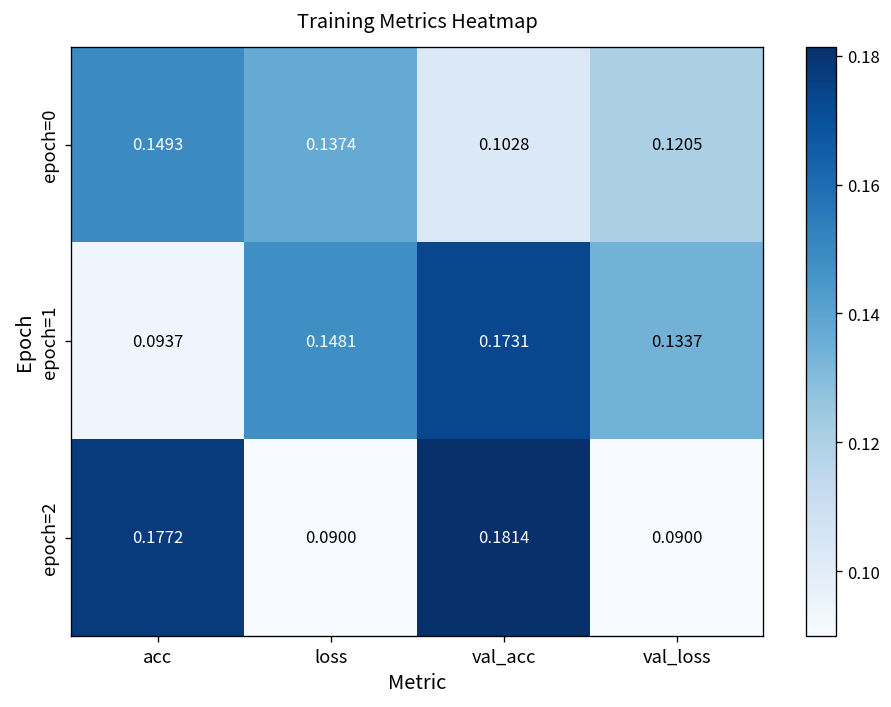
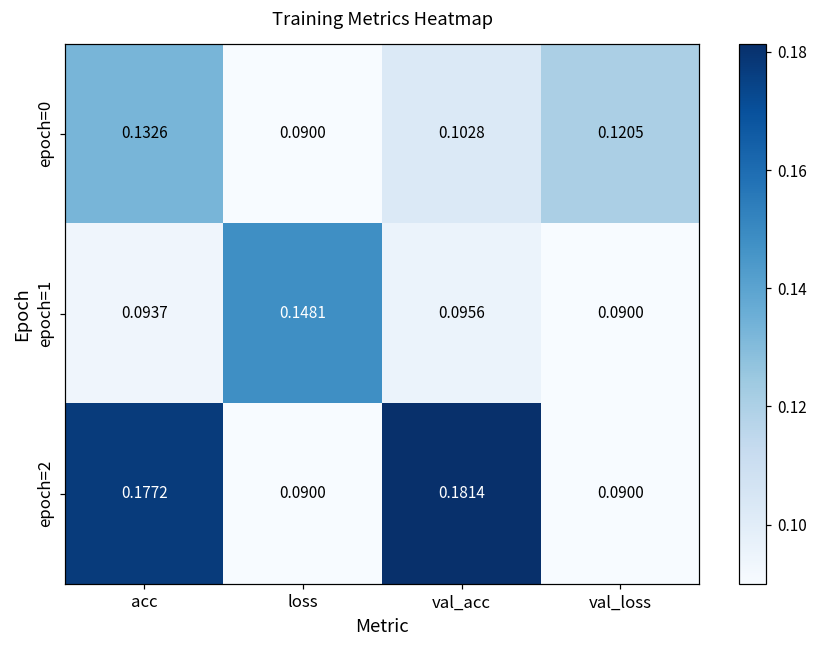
  {
    "epoch=0": {
-     "acc": 0.1493,
-     "loss": 0.1374,
+     "acc": 0.1326,
+     "loss": 0.0900,
      "val_acc": 0.1028,
      "val_loss": 0.1205
    },
    "epoch=1": {
      "acc": 0.0937,
      "loss": 0.1481,
-     "val_acc": 0.1731,
-     "val_loss": 0.1337
+     "val_acc": 0.0956,
+     "val_loss": 0.0900
    },
    "epoch=2": {
      "acc": 0.1772,
      "loss": 0.0900,
      "val_acc": 0.1814,
      "val_loss": 0.0900
    }
  }
